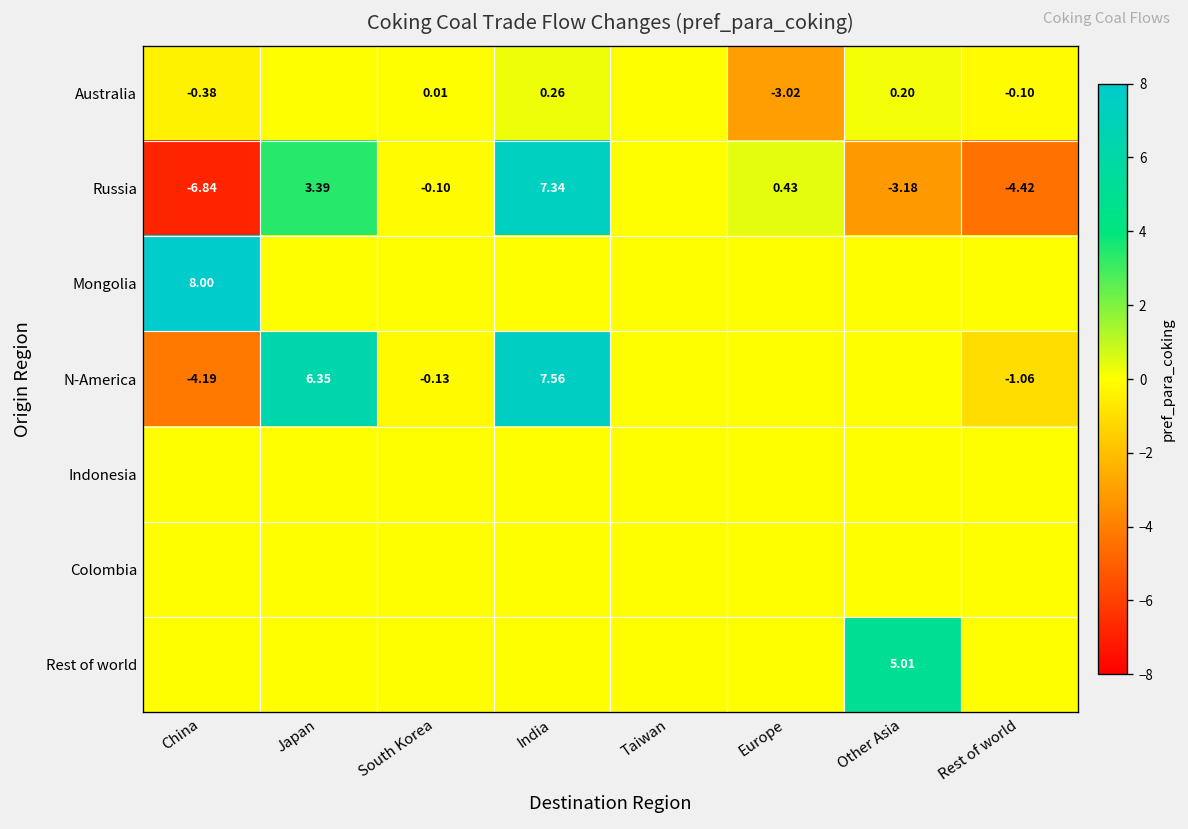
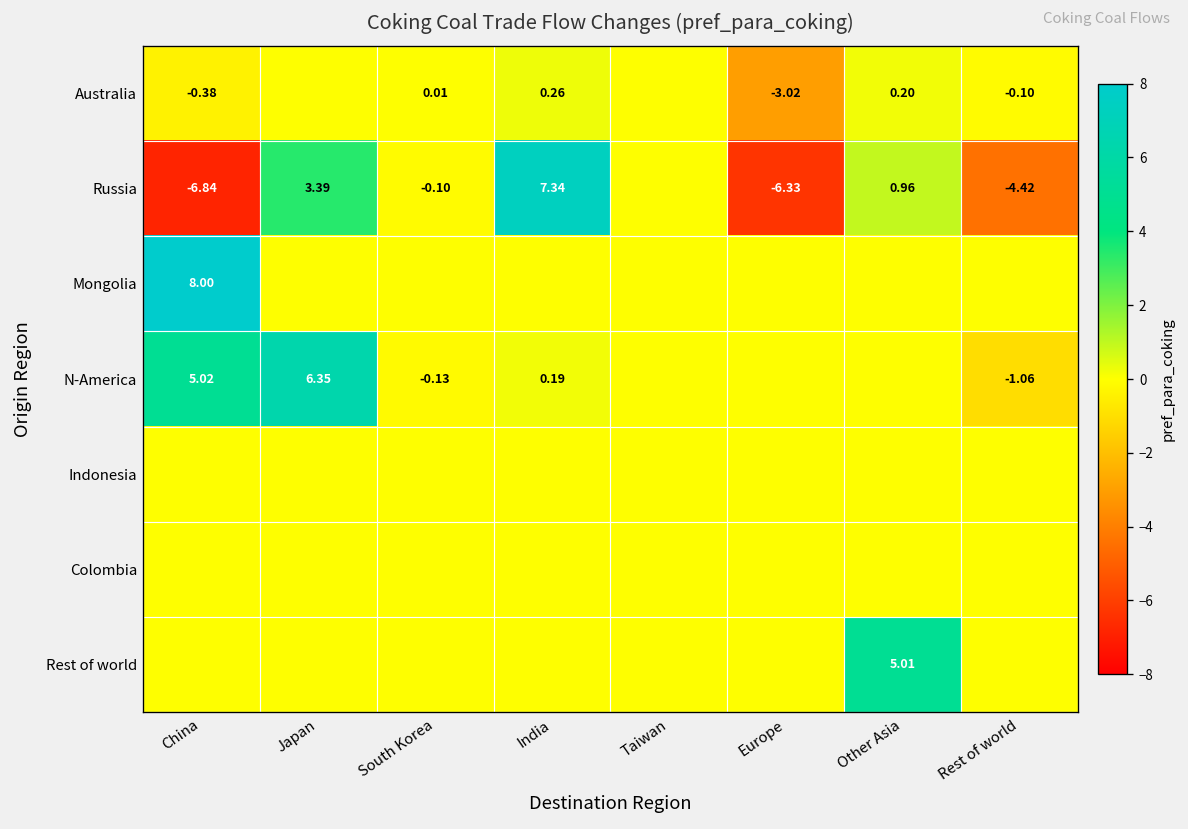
  {
    "Australia": {
      "China": -0.38,
      "South Korea": 0.01,
      "India": 0.26,
      "Europe": -3.02,
      "Other Asia": 0.20,
      "Rest of world": -0.10
    },
    "Russia": {
      "China": -6.84,
      "Japan": 3.39,
      "South Korea": -0.10,
      "India": 7.34,
-     "Europe": 0.43,
-     "Other Asia": -3.18,
+     "Europe": -6.33,
+     "Other Asia": 0.96,
      "Rest of world": -4.42
    },
    "Mongolia": {
      "China": 8.00
    },
    "N-America": {
-     "China": -4.19,
+     "China": 5.02,
      "Japan": 6.35,
      "South Korea": -0.13,
-     "India": 7.56,
+     "India": 0.19,
      "Rest of world": -1.06
    },
    "Rest of world": {
      "Other Asia": 5.01
    }
  }
